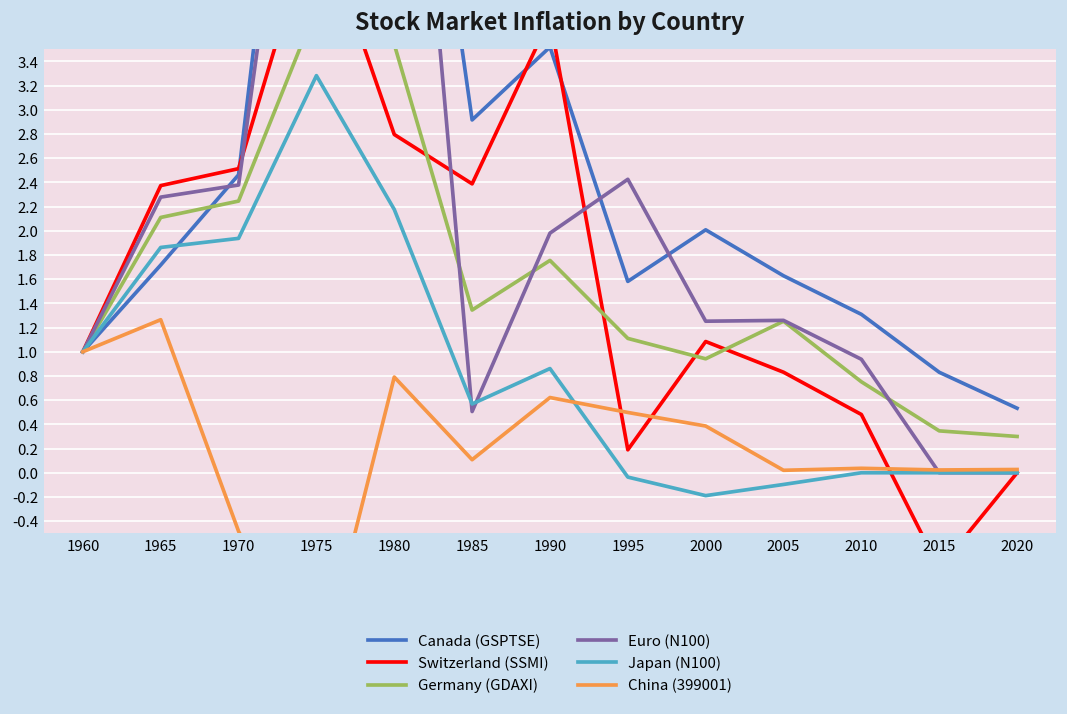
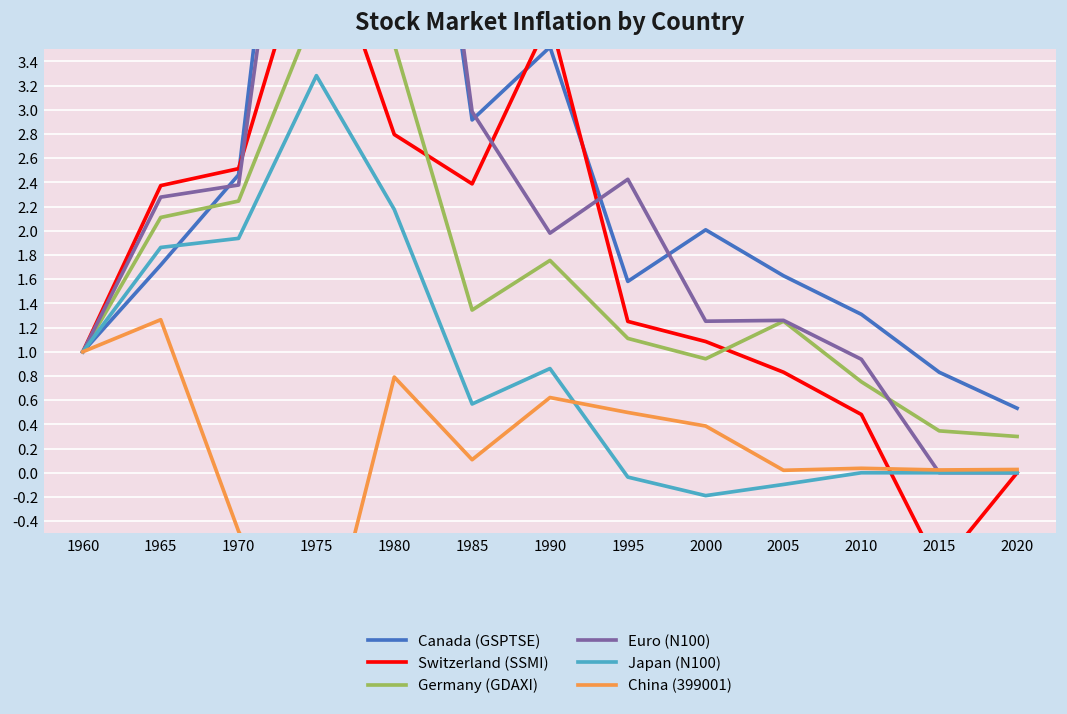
  {
    "Switzerland (SSMI)": {
      "1965": 2.37,
      "1970": 2.51,
      "1980": 2.80,
      "1985": 2.39,
-     "1995": 0.19,
+     "1995": 1.25,
      "2000": 1.08,
      "2005": 0.83,
      "2010": 0.48
    },
    "Germany (GDAXI)": {
      "1965": 2.11,
      "1970": 2.25,
      "1985": 1.34,
      "1990": 1.75,
      "1995": 1.11,
      "2000": 0.94,
      "2010": 0.75,
      "2015": 0.35,
      "2020": 0.30
    },
    "Euro (N100)": {
      "1965": 2.28,
      "1970": 2.38,
-     "1985": 0.51,
+     "1985": 2.98,
      "1990": 1.98,
      "1995": 2.43,
      "2000": 1.25,
      "2010": 0.94
    },
    "China (399001)": {
      "1965": 1.26,
      "1970": -0.48,
      "1980": 0.79,
      "1985": 0.11,
      "1990": 0.62,
      "1995": 0.50,
      "2000": 0.39,
      "2005": 0.02,
      "2010": 0.04,
      "2020": 0.03
    }
  }
